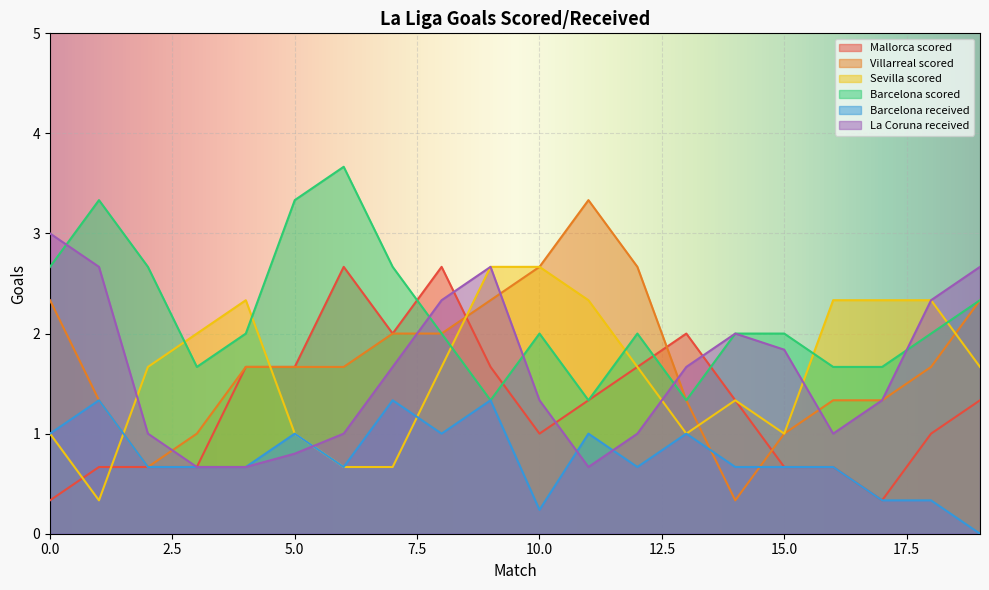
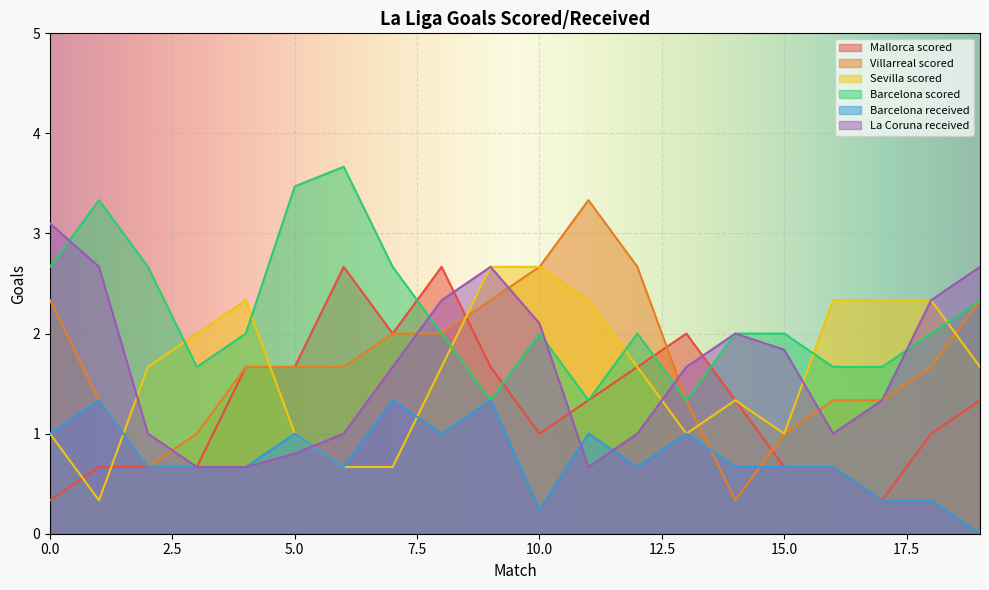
  {
    "Barcelona scored": {
      "0.0": 2.67,
-     "5.0": 3.33,
+     "5.0": 3.47,
      "10.0": 2.00,
      "15.0": 2.00
    },
    "Barcelona received": {
      "10.0": 0.24
    },
    "La Coruna received": {
-     "0.0": 3.0,
+     "0.0": 3.1,
      "5.0": 0.80,
-     "10.0": 1.33,
+     "10.0": 2.10,
      "15.0": 1.84
    }
  }
